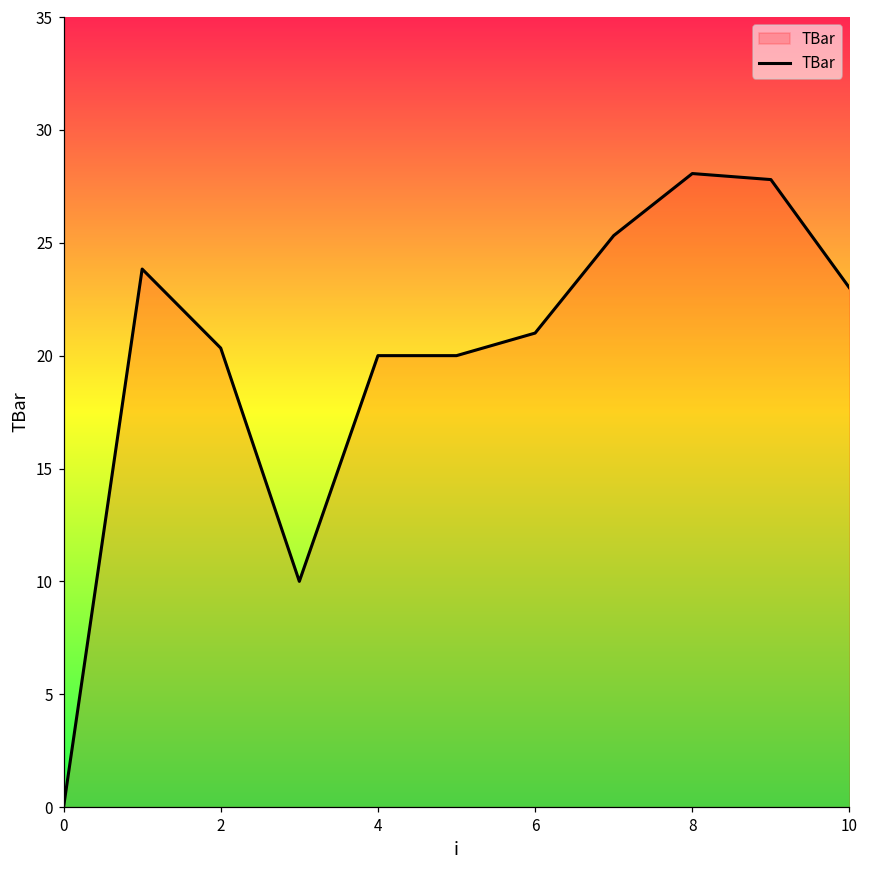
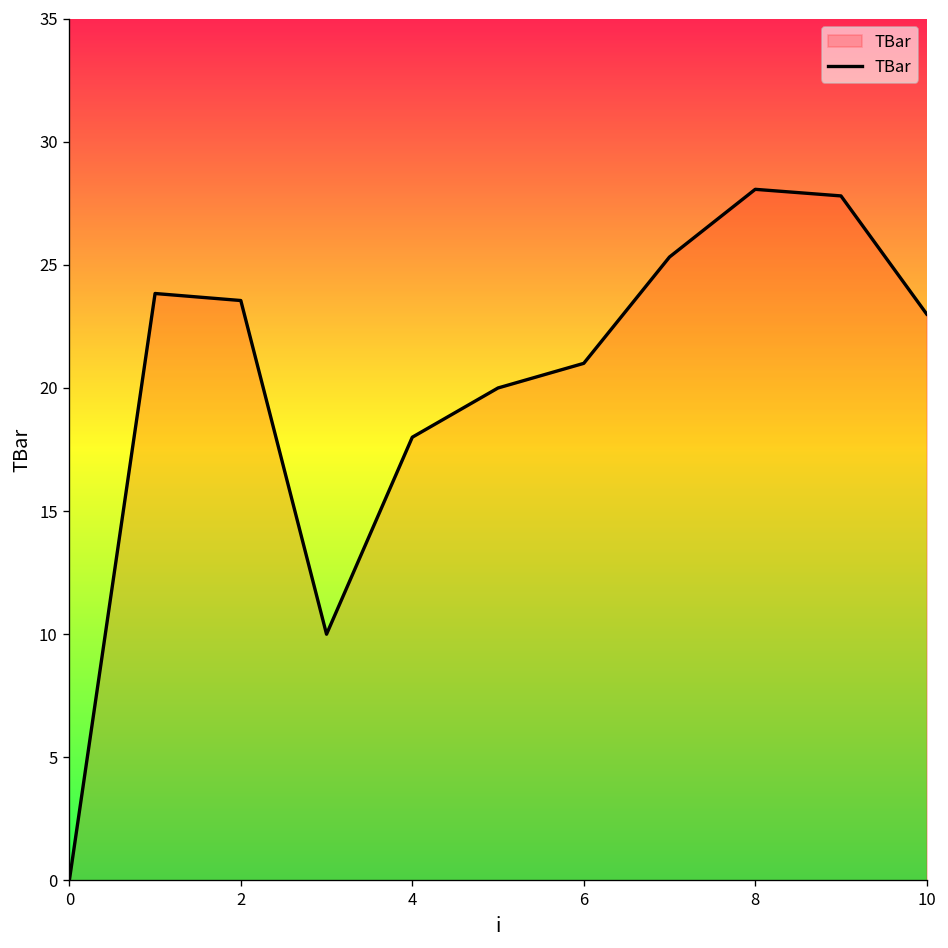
  {
    "0": 0.0,
-   "2": 20.3,
-   "4": 20,
+   "2": 23.6,
+   "4": 18,
    "6": 21.0,
    "8": 28.1,
    "10": 23.0
  }
